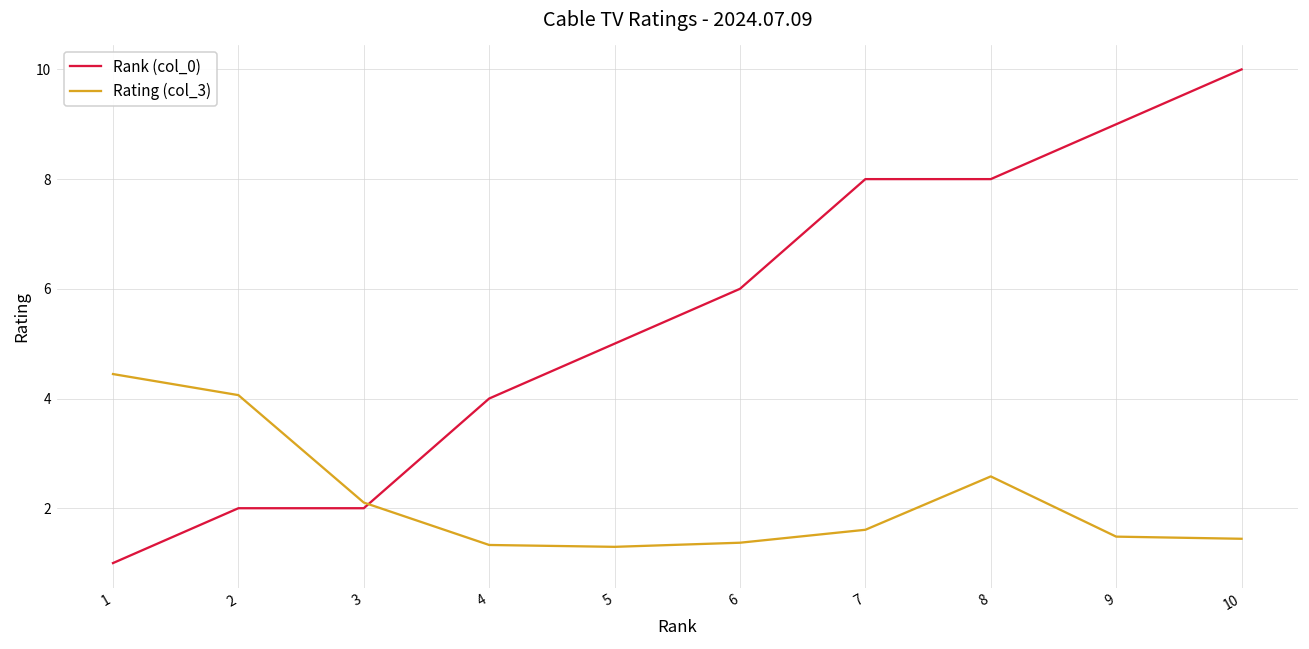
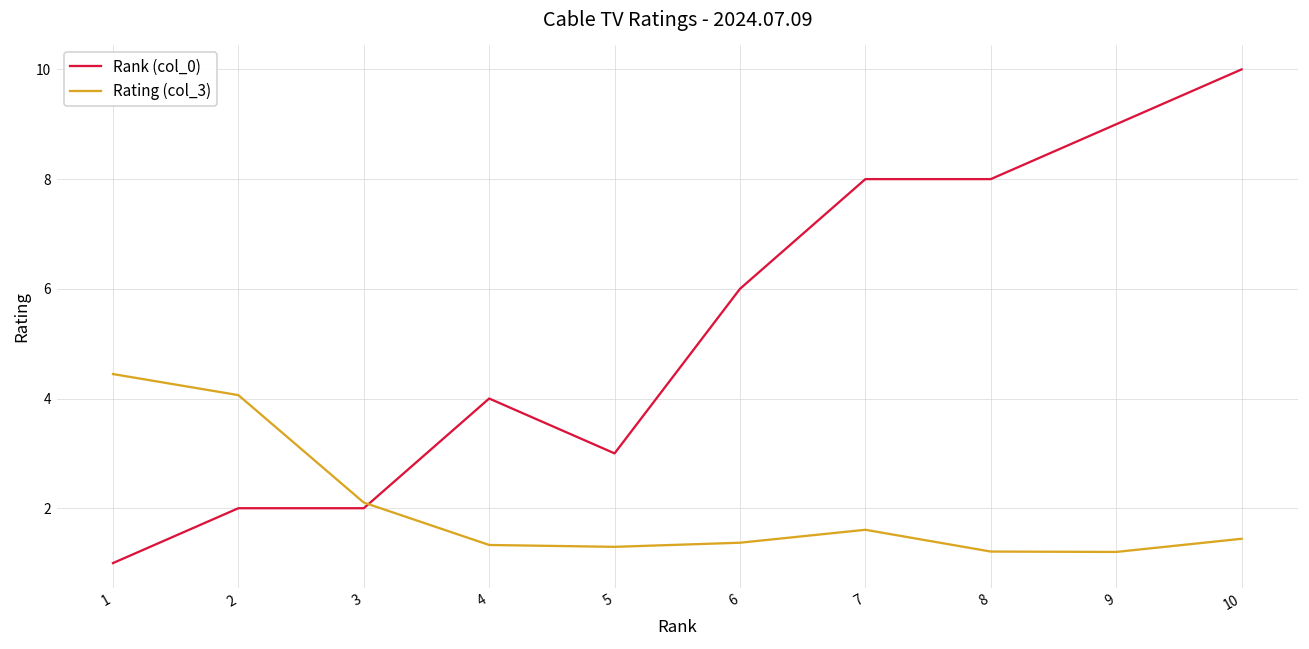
  {
    "Rank (col_0)": {
      "1": 1,
      "2": 2,
      "3": 2,
      "4": 4,
-     "5": 5,
+     "5": 3,
      "6": 6,
      "7": 8,
      "8": 8,
      "9": 9,
      "10": 10
    },
    "Rating (col_3)": {
      "1": 4.4,
      "2": 4.1,
      "3": 2.1,
      "4": 1.3,
      "5": 1.3,
      "6": 1.4,
      "7": 1.6,
-     "8": 2.6,
-     "9": 1.5,
+     "8": 1.2,
+     "9": 1.2,
      "10": 1.4
    }
  }
